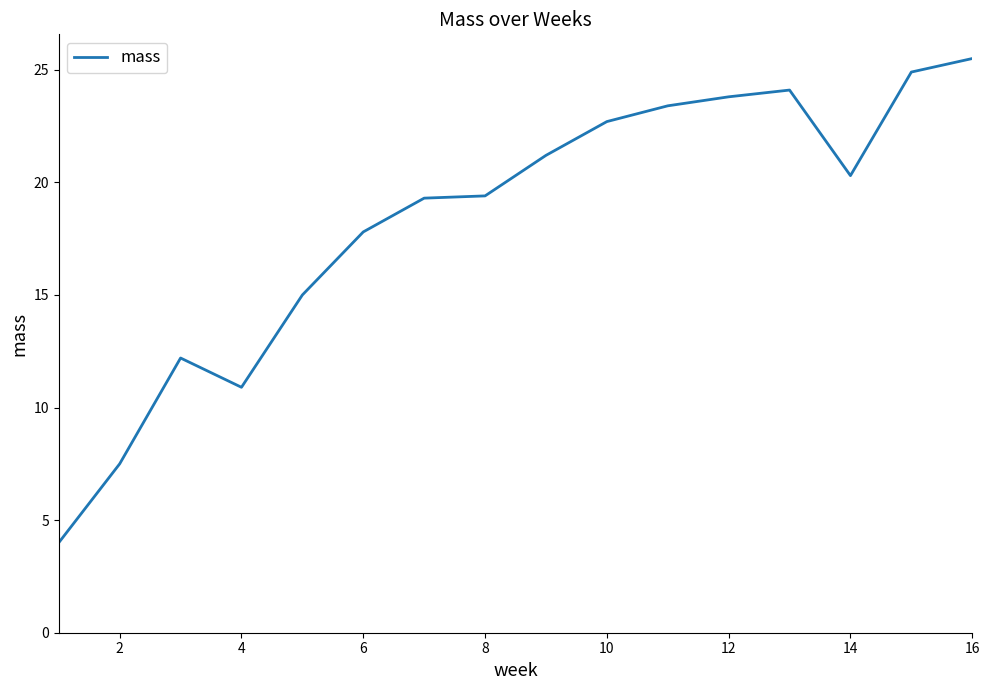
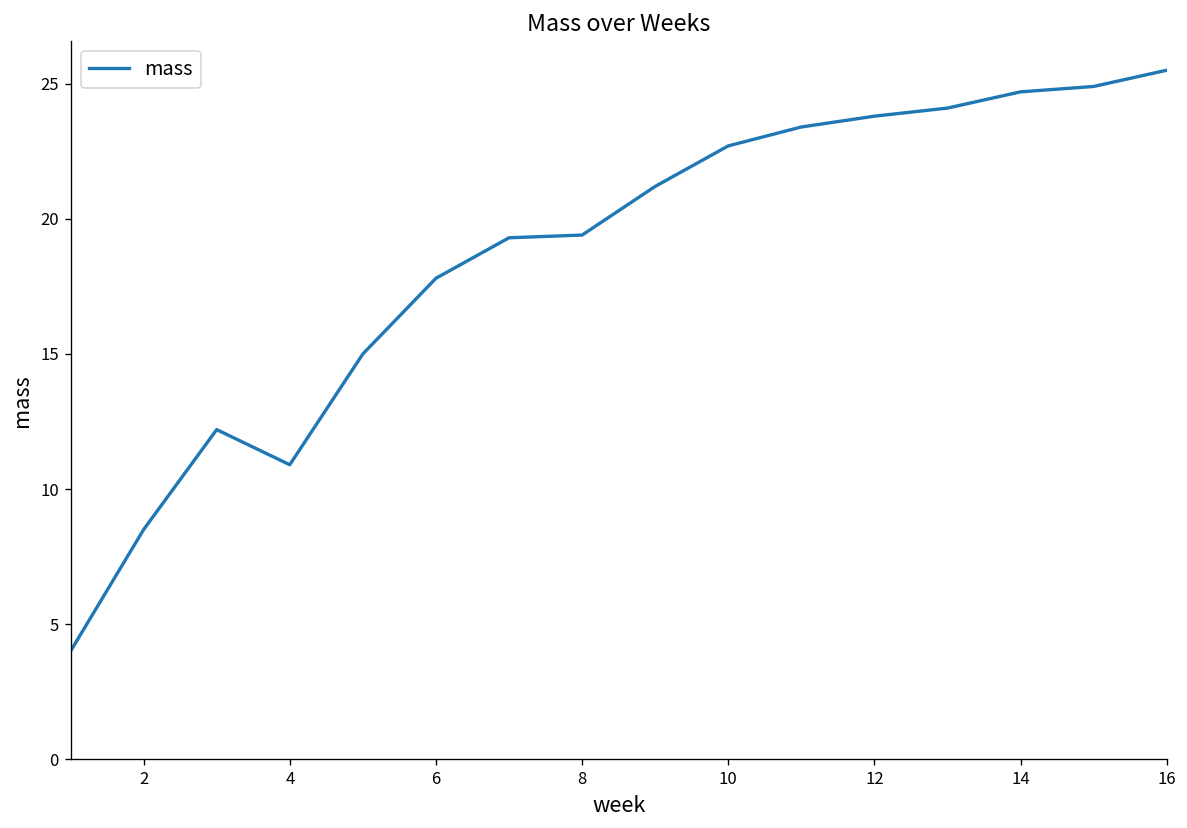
  {
-   "2": 7.5,
+   "2": 8.5,
    "4": 10.9,
    "6": 17.8,
    "8": 19.4,
    "10": 22.7,
    "12": 23.8,
-   "14": 20.3,
+   "14": 24.7,
    "16": 25.5
  }
